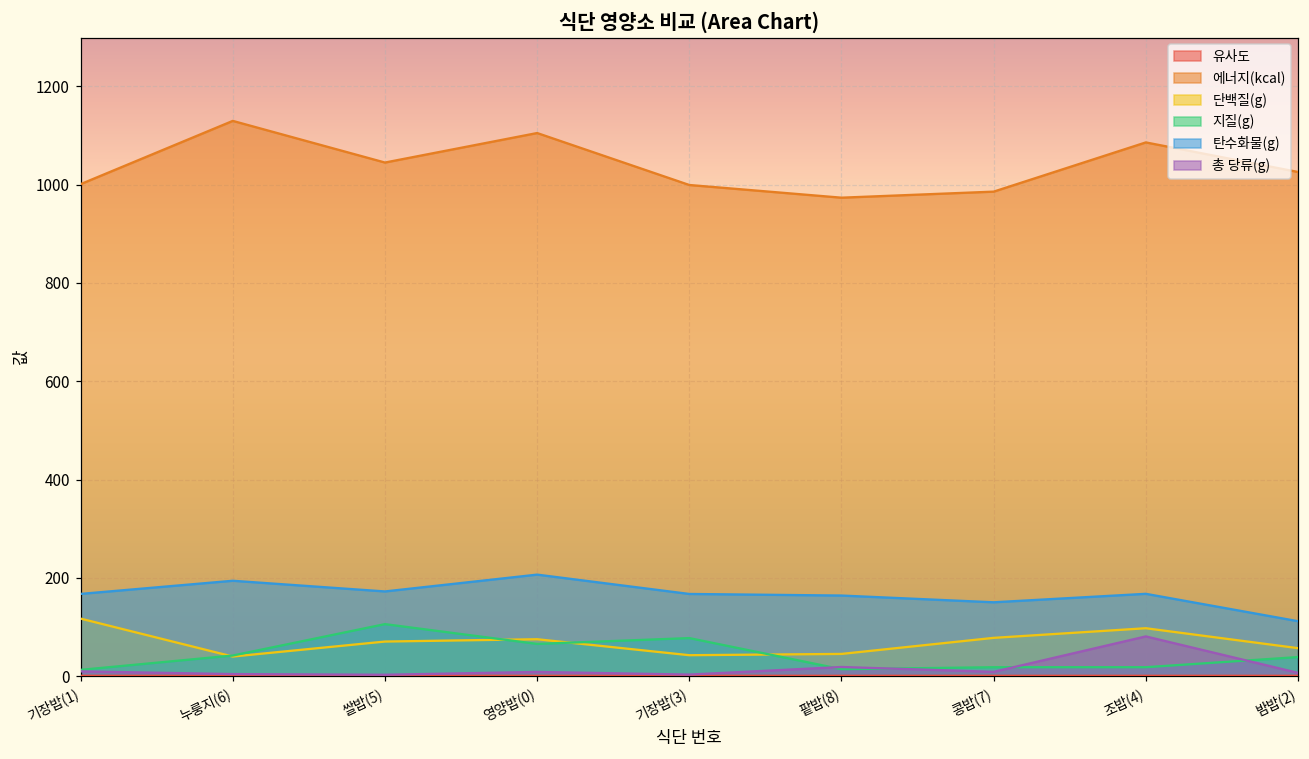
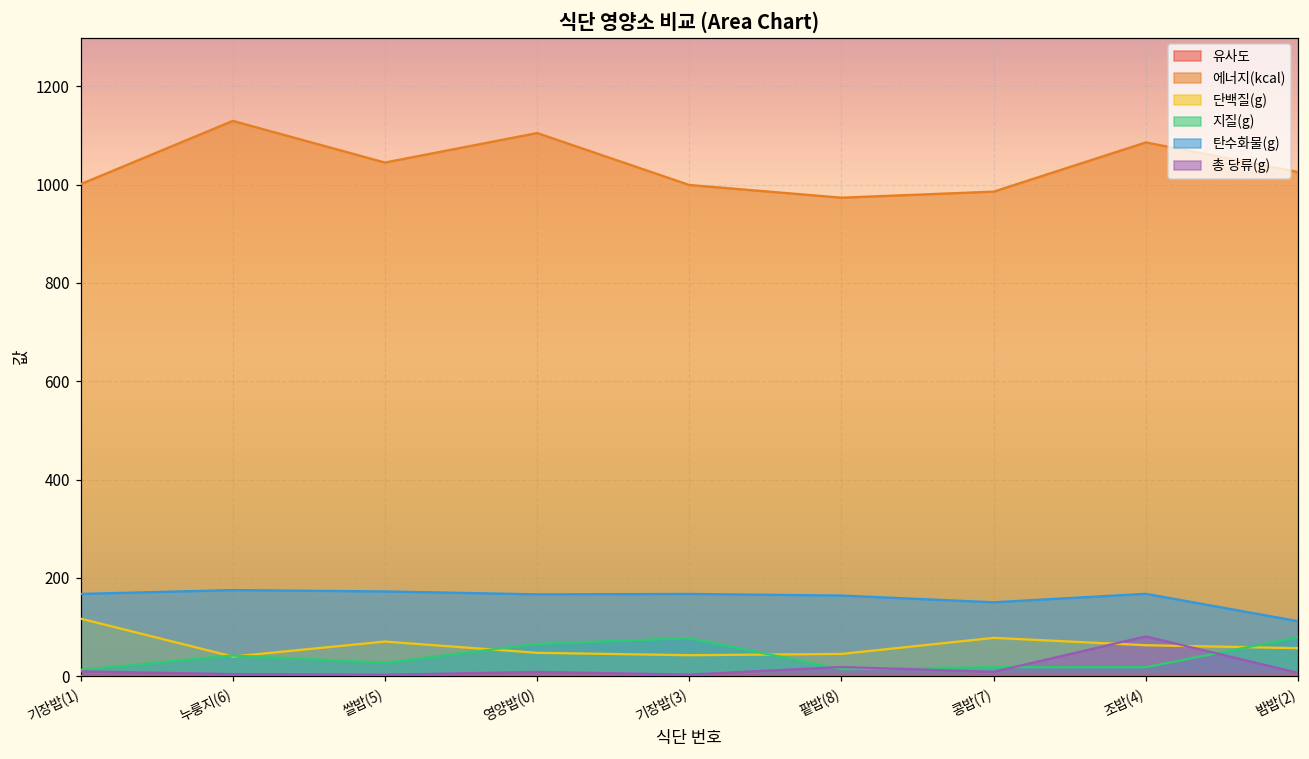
  {
    "단백질(g)": {
      "기장밥(1)": 120,
      "쌀밥(5)": 70,
-     "영양밥(0)": 80,
+     "영양밥(0)": 50,
      "기장밥(3)": 40,
      "팥밥(8)": 50,
      "콩밥(7)": 80,
-     "조밥(4)": 100,
+     "조밥(4)": 60,
      "밤밥(2)": 60
    },
    "지질(g)": {
-     "쌀밥(5)": 110,
+     "쌀밥(5)": 30,
      "영양밥(0)": 70,
      "기장밥(3)": 80,
      "콩밥(7)": 20,
      "조밥(4)": 20,
-     "밤밥(2)": 40
+     "밤밥(2)": 80
    },
    "탄수화물(g)": {
      "기장밥(1)": 170,
-     "누룽지(6)": 190,
+     "누룽지(6)": 180,
      "쌀밥(5)": 170,
-     "영양밥(0)": 210,
+     "영양밥(0)": 170,
      "기장밥(3)": 170,
      "팥밥(8)": 160,
      "콩밥(7)": 150,
      "조밥(4)": 170,
      "밤밥(2)": 110
    },
    "총 당류(g)": {
      "영양밥(0)": 10,
      "콩밥(7)": 10,
      "조밥(4)": 80,
      "밤밥(2)": 10
    }
  }
